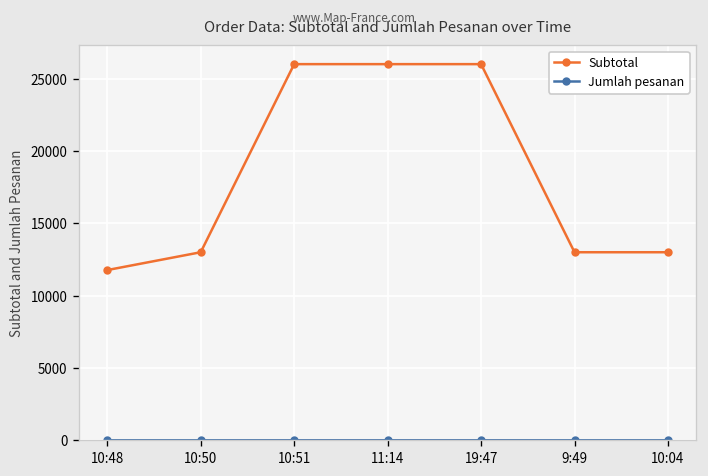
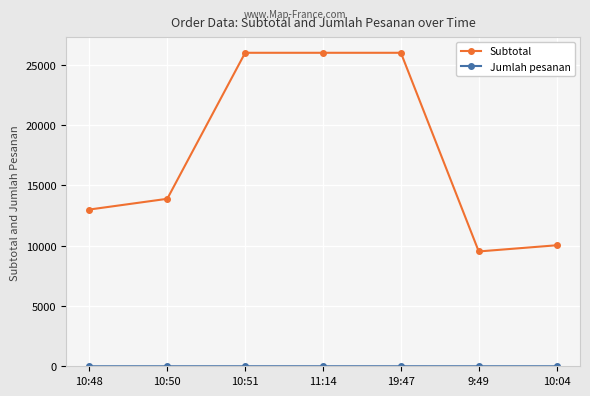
  {
    "Subtotal": {
-     "10:48": 11800,
-     "10:50": 13000,
+     "10:48": 13000,
+     "10:50": 13900,
      "10:51": 26000,
      "11:14": 26000,
      "19:47": 26000,
-     "9:49": 13000,
-     "10:04": 13000
+     "9:49": 9500,
+     "10:04": 10000
    },
    "Jumlah pesanan": {
      "10:48": 0,
      "10:50": 0,
      "10:51": 0,
      "11:14": 0,
      "19:47": 0,
      "9:49": 0,
      "10:04": 0
    }
  }
